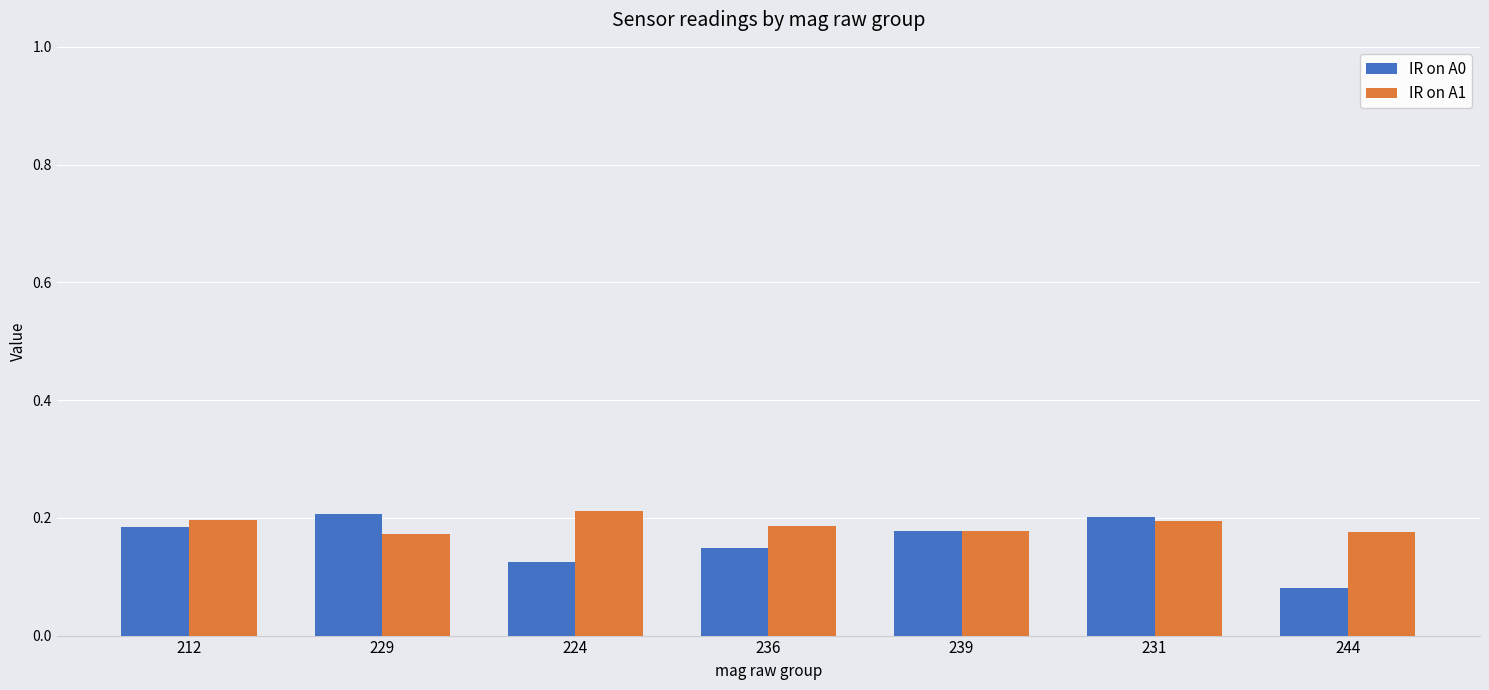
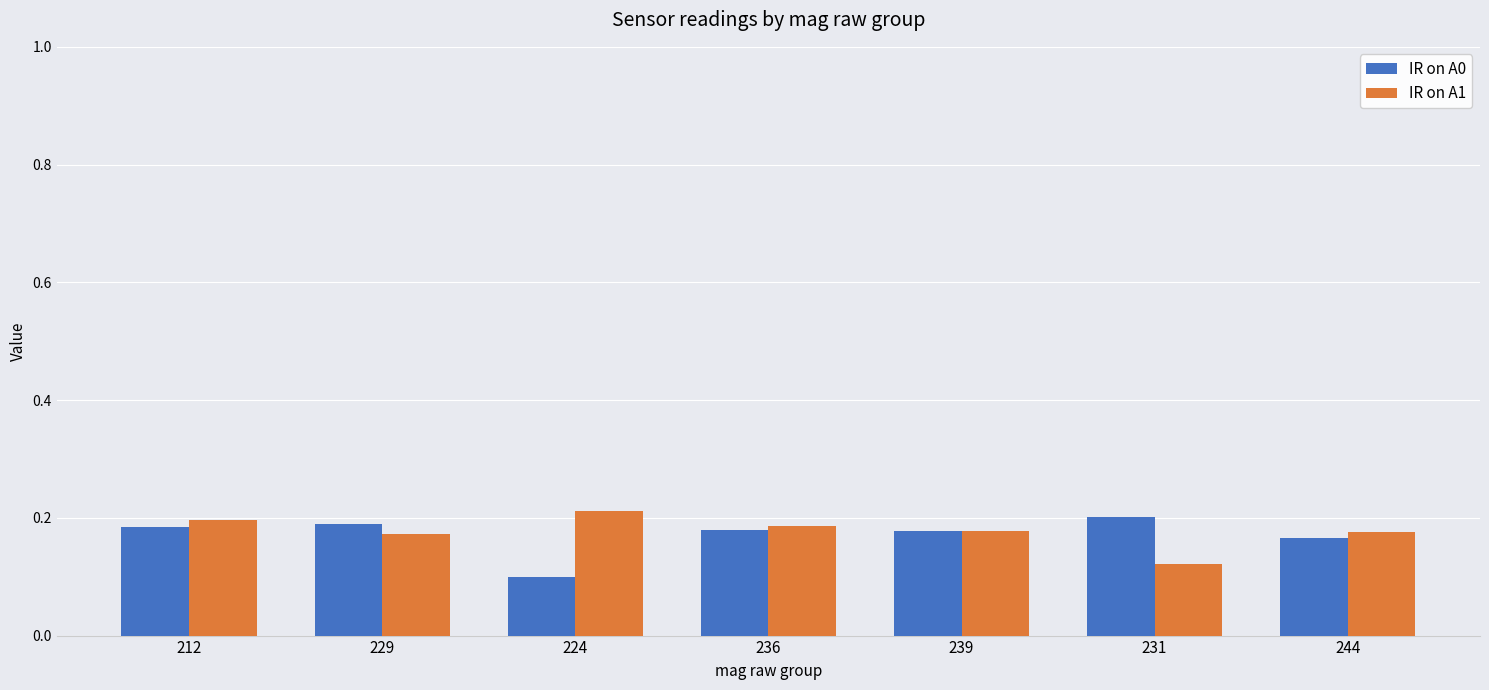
  {
    "IR on A0": {
      "212": 0.18,
-     "229": 0.21,
-     "224": 0.13,
-     "236": 0.15,
+     "229": 0.19,
+     "224": 0.10,
+     "236": 0.18,
      "239": 0.18,
      "231": 0.20,
-     "244": 0.08
+     "244": 0.17
    },
    "IR on A1": {
      "212": 0.20,
      "229": 0.17,
      "224": 0.21,
      "236": 0.19,
      "239": 0.18,
-     "231": 0.19,
+     "231": 0.12,
      "244": 0.18
    }
  }
